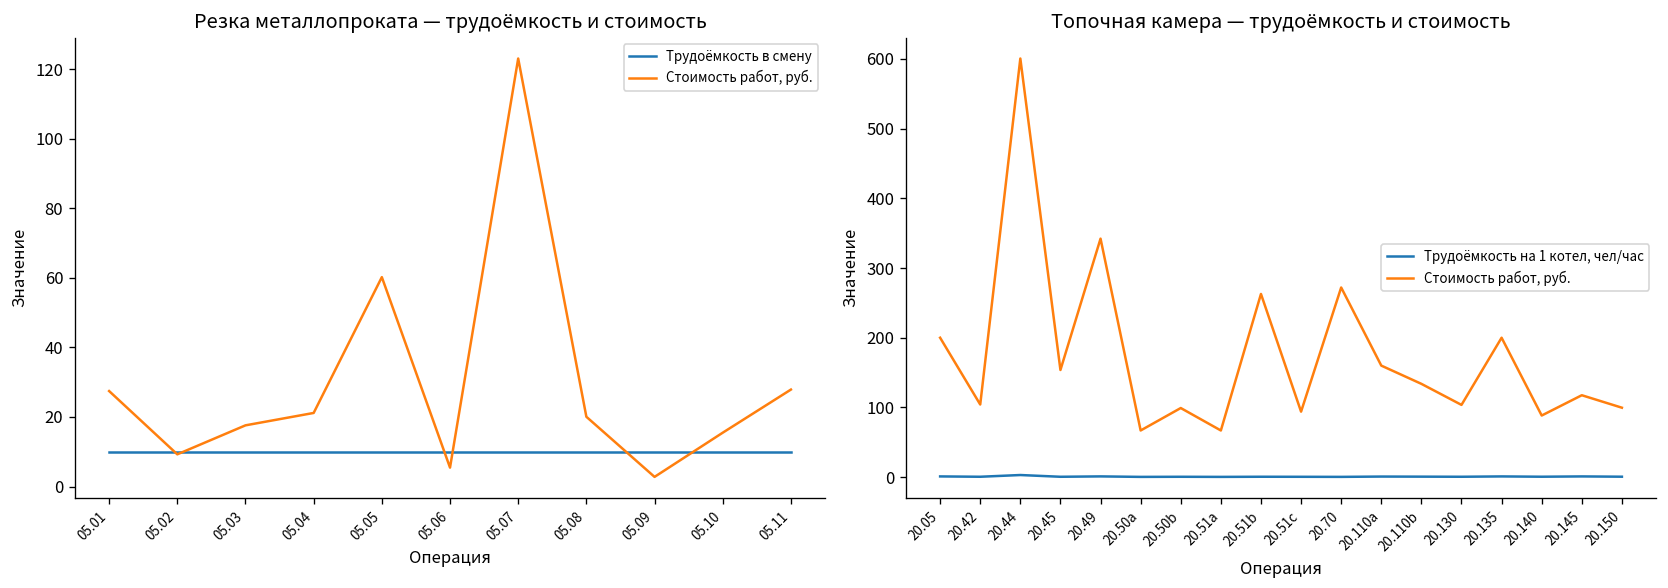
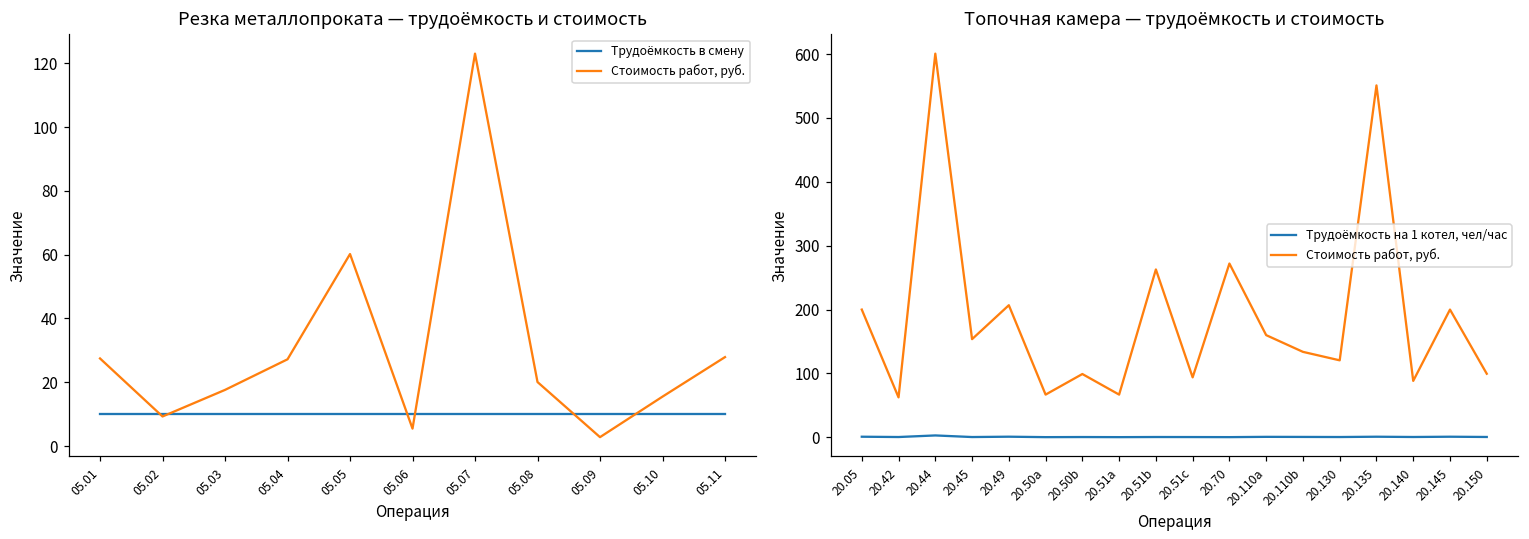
  {
    "Резка металлопроката — трудоёмкость и стоимость": {
      "Трудоёмкость в смену": {
        "05.01": 10,
        "05.03": 10,
        "05.04": 10,
        "05.05": 10,
        "05.06": 10,
        "05.07": 10,
        "05.08": 10,
        "05.09": 10,
        "05.10": 10,
        "05.11": 10
      },
      "Стоимость работ, руб.": {
        "05.01": 27,
        "05.03": 18,
-       "05.04": 21,
+       "05.04": 27,
        "05.05": 60,
        "05.06": 5,
        "05.07": 123,
        "05.08": 20,
        "05.09": 3,
        "05.10": 15,
        "05.11": 28
      }
    },
    "Топочная камера — трудоёмкость и стоимость": {
      "Трудоёмкость на 1 котел, чел/час": {
        "20.05": 0,
        "20.42": 0,
        "20.44": 0,
        "20.45": 0,
        "20.49": 0,
        "20.50a": 0,
        "20.50b": 0,
        "20.51a": 0,
        "20.51b": 0,
        "20.51c": 0,
        "20.70": 0,
        "20.110a": 0,
        "20.110b": 0,
        "20.130": 0,
        "20.135": 0,
        "20.140": 0,
        "20.145": 0,
        "20.150": 0
      },
      "Стоимость работ, руб.": {
        "20.05": 200,
-       "20.42": 100,
+       "20.42": 60,
        "20.44": 600,
        "20.45": 150,
-       "20.49": 340,
+       "20.49": 210,
        "20.50a": 70,
        "20.50b": 100,
        "20.51a": 70,
        "20.51b": 260,
        "20.51c": 90,
        "20.70": 270,
        "20.110a": 160,
        "20.110b": 130,
-       "20.130": 100,
-       "20.135": 200,
+       "20.130": 120,
+       "20.135": 550,
        "20.140": 90,
-       "20.145": 120,
+       "20.145": 200,
        "20.150": 100
      }
    }
  }
